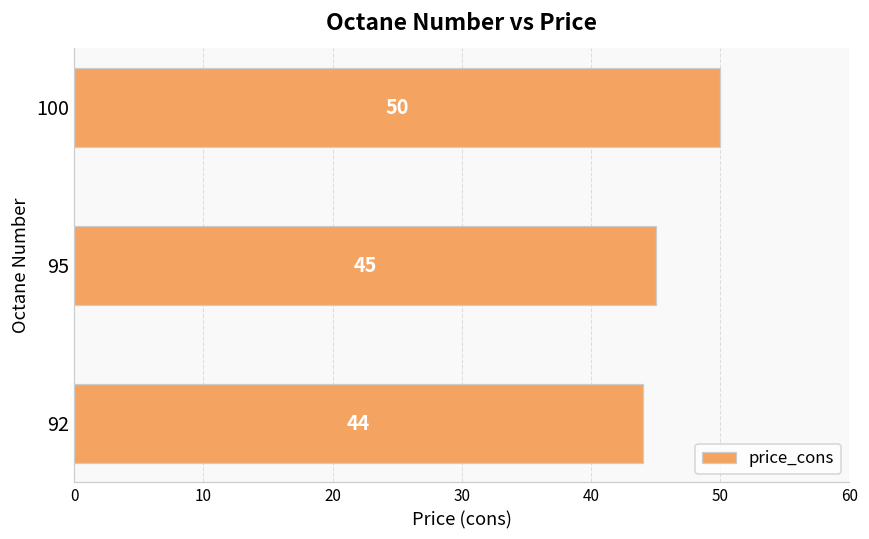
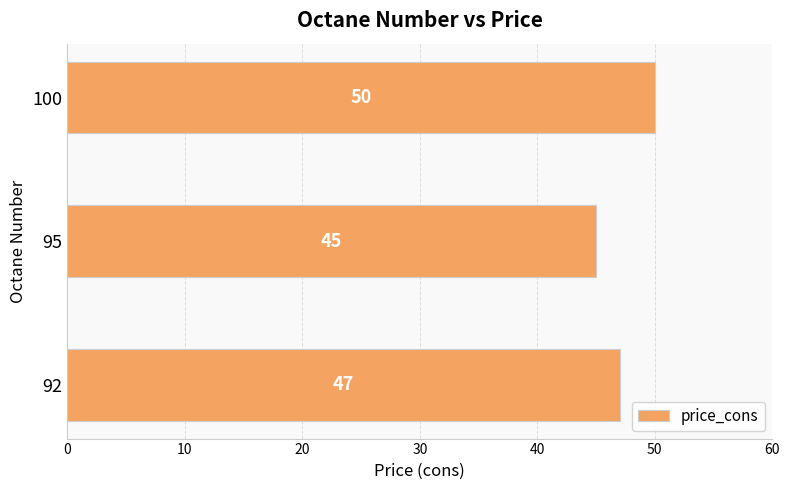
  {
    "100": 50,
    "95": 45,
-   "92": 44
+   "92": 47
  }
